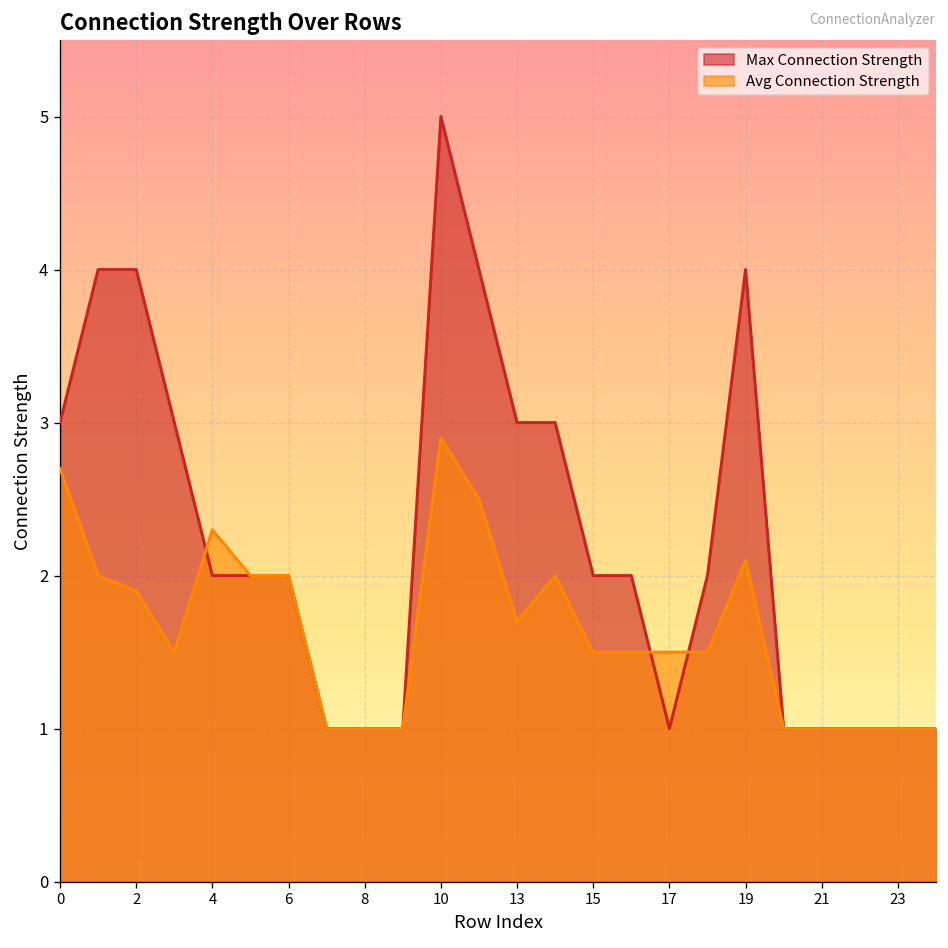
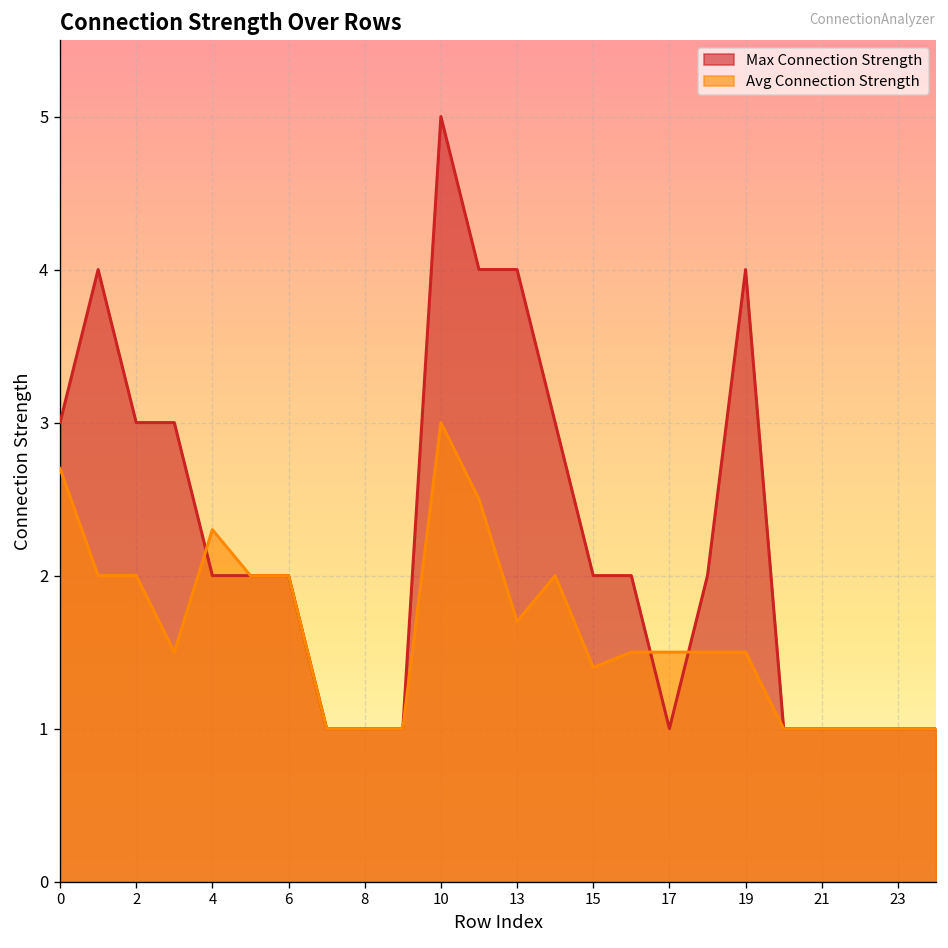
  {
    "Max Connection Strength": {
      "0": 3,
-     "2": 4,
+     "2": 3,
      "4": 2,
      "10": 5,
-     "13": 3,
+     "13": 4,
      "15": 2,
      "17": 1,
      "19": 4
    },
    "Avg Connection Strength": {
      "0": 2.7,
-     "2": 1.9,
+     "2": 2.0,
      "4": 2.3,
-     "10": 2.9,
+     "10": 3.0,
      "13": 1.7,
-     "15": 1.5,
+     "15": 1.4,
      "17": 1.5,
-     "19": 2.1
+     "19": 1.5
    }
  }
